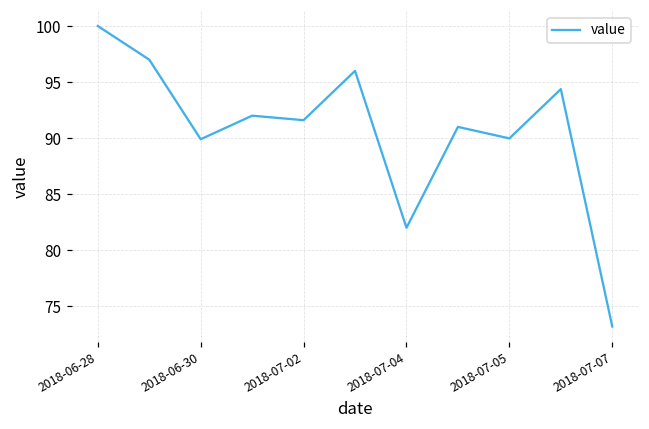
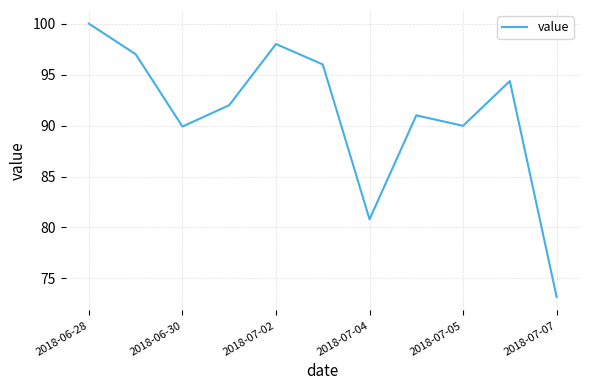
  {
    "2018-06-28": 100.0,
    "2018-06-30": 89.9,
-   "2018-07-02": 91.6,
-   "2018-07-04": 82.0,
+   "2018-07-02": 98.0,
+   "2018-07-04": 80.8,
    "2018-07-07": 73.2
  }
